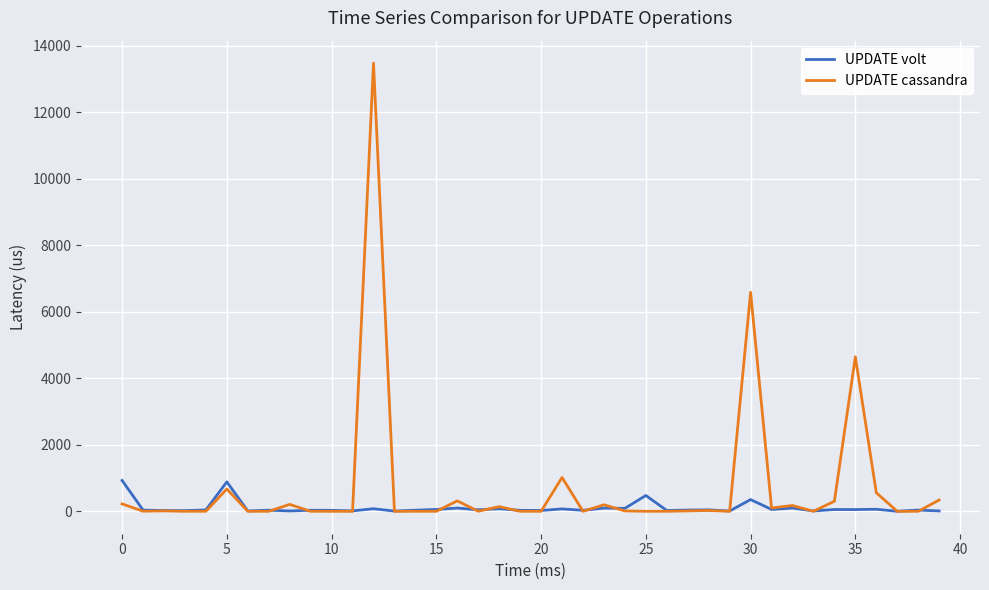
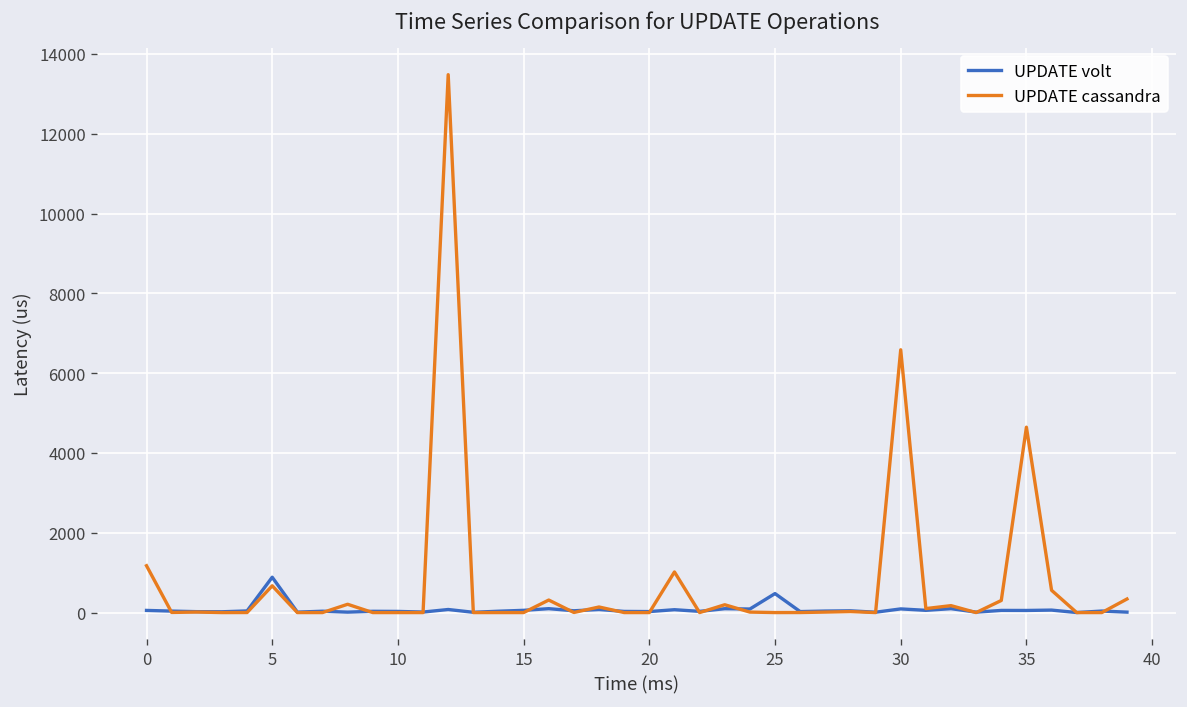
  {
    "UPDATE volt": {
-     "0": 900,
+     "0": 100,
      "5": 900,
      "25": 500,
-     "30": 400,
+     "30": 100,
      "35": 100
    },
    "UPDATE cassandra": {
-     "0": 200,
+     "0": 1200,
      "5": 700,
      "25": 0,
      "30": 6600,
      "35": 4600
    }
  }
